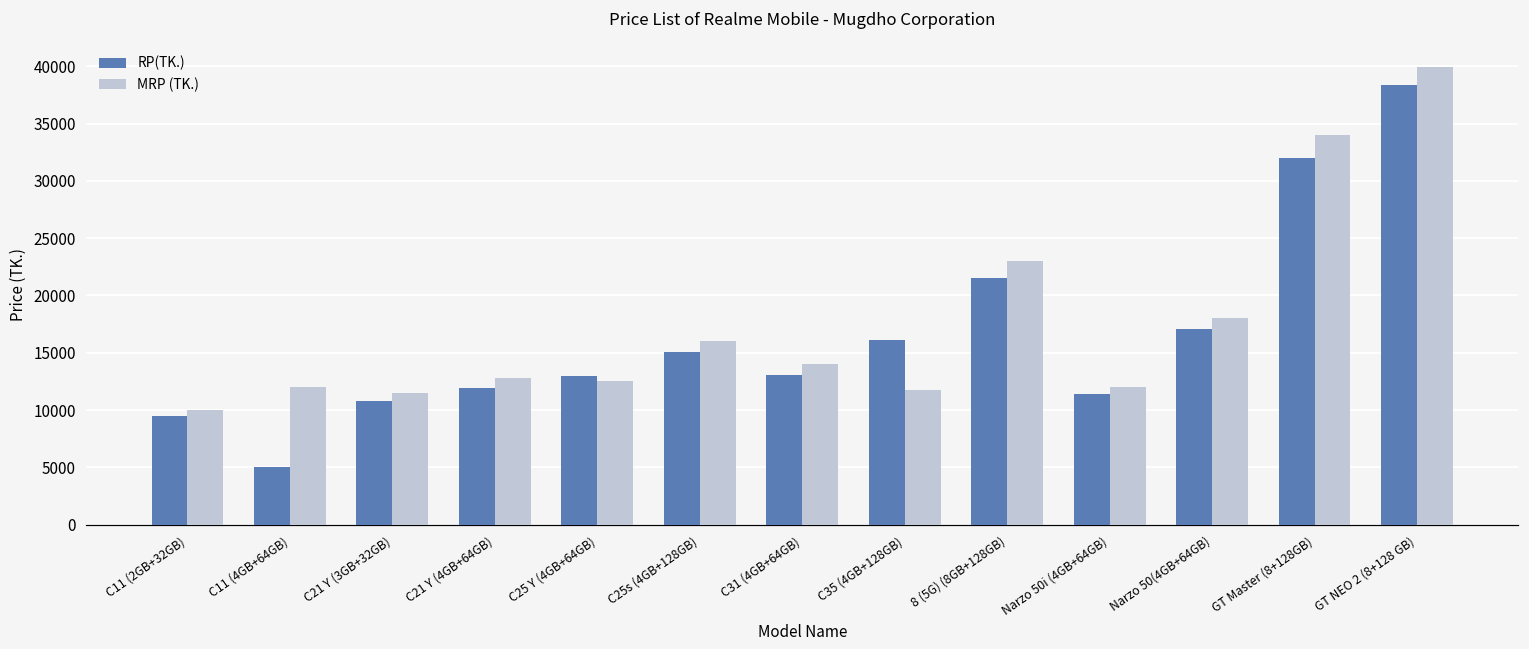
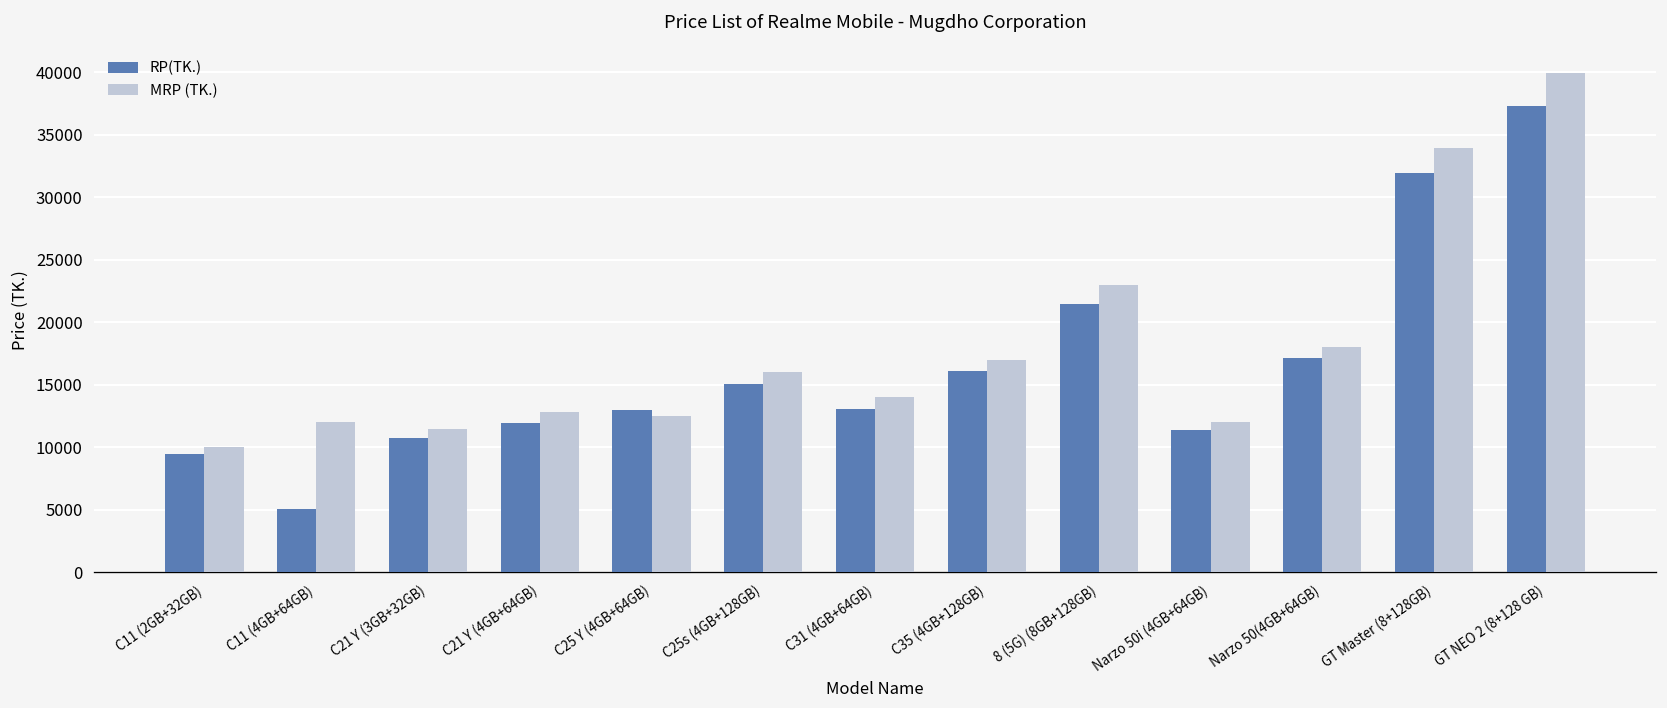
  {
    "RP(TK.)": {
      "C11 (2GB+32GB)": 9500,
      "C11 (4GB+64GB)": 5000,
      "C21 Y (3GB+32GB)": 10800,
      "C21 Y (4GB+64GB)": 12000,
      "C25 Y (4GB+64GB)": 13000,
      "C25s (4GB+128GB)": 15100,
      "C31 (4GB+64GB)": 13100,
      "C35 (4GB+128GB)": 16100,
      "8 (5G) (8GB+128GB)": 21500,
      "Narzo 50i (4GB+64GB)": 11400,
      "Narzo 50(4GB+64GB)": 17100,
      "GT Master (8+128GB)": 32000,
-     "GT NEO 2 (8+128 GB)": 38400
+     "GT NEO 2 (8+128 GB)": 37300
    },
    "MRP (TK.)": {
      "C11 (2GB+32GB)": 10000,
      "C11 (4GB+64GB)": 12000,
      "C21 Y (3GB+32GB)": 11500,
      "C21 Y (4GB+64GB)": 12800,
      "C25 Y (4GB+64GB)": 12500,
      "C25s (4GB+128GB)": 16000,
      "C31 (4GB+64GB)": 14000,
-     "C35 (4GB+128GB)": 11700,
+     "C35 (4GB+128GB)": 17000,
      "8 (5G) (8GB+128GB)": 23000,
      "Narzo 50i (4GB+64GB)": 12000,
      "Narzo 50(4GB+64GB)": 18000,
      "GT Master (8+128GB)": 34000,
      "GT NEO 2 (8+128 GB)": 40000
    }
  }
